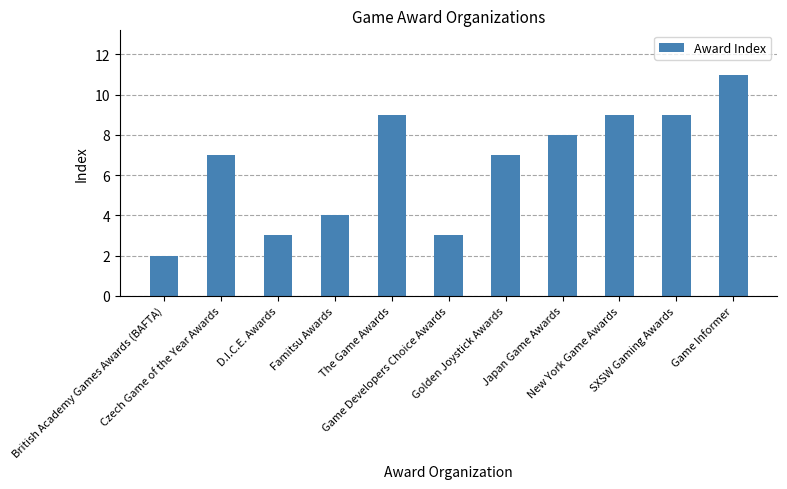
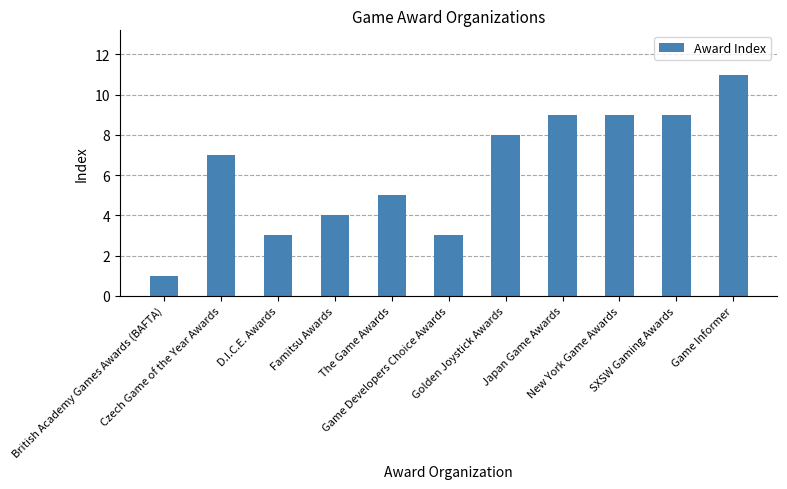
  {
-   "British Academy Games Awards (BAFTA)": 2,
+   "British Academy Games Awards (BAFTA)": 1,
    "Czech Game of the Year Awards": 7,
    "D.I.C.E. Awards": 3,
    "Famitsu Awards": 4,
-   "The Game Awards": 9,
+   "The Game Awards": 5,
    "Game Developers Choice Awards": 3,
-   "Golden Joystick Awards": 7,
-   "Japan Game Awards": 8,
+   "Golden Joystick Awards": 8,
+   "Japan Game Awards": 9,
    "New York Game Awards": 9,
    "SXSW Gaming Awards": 9,
    "Game Informer": 11
  }
